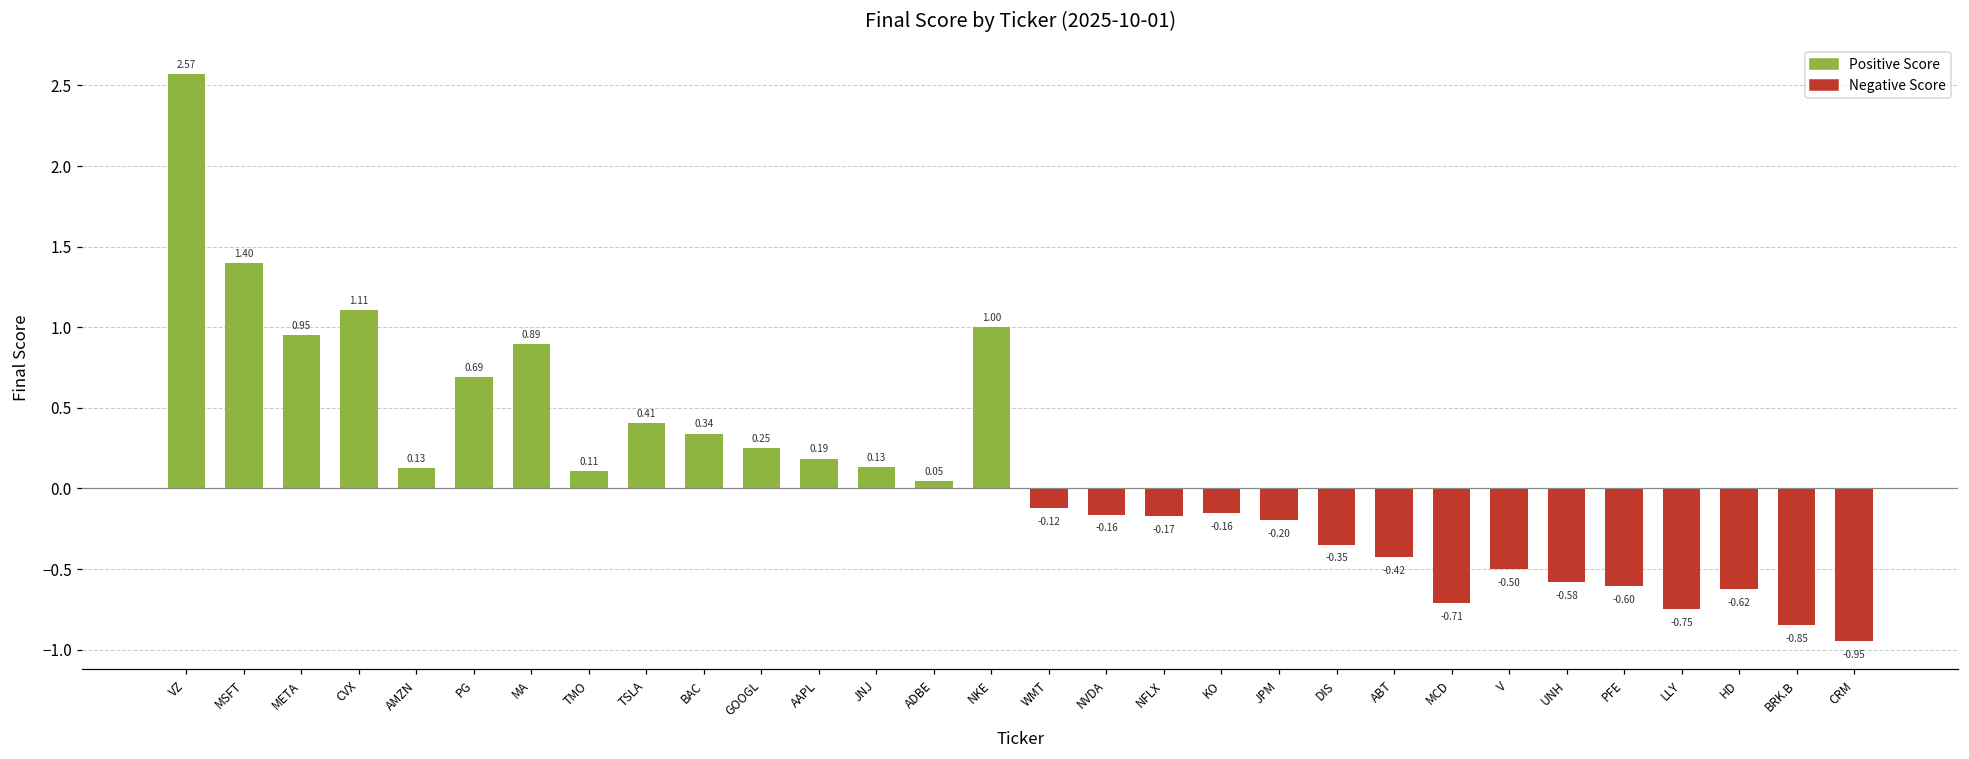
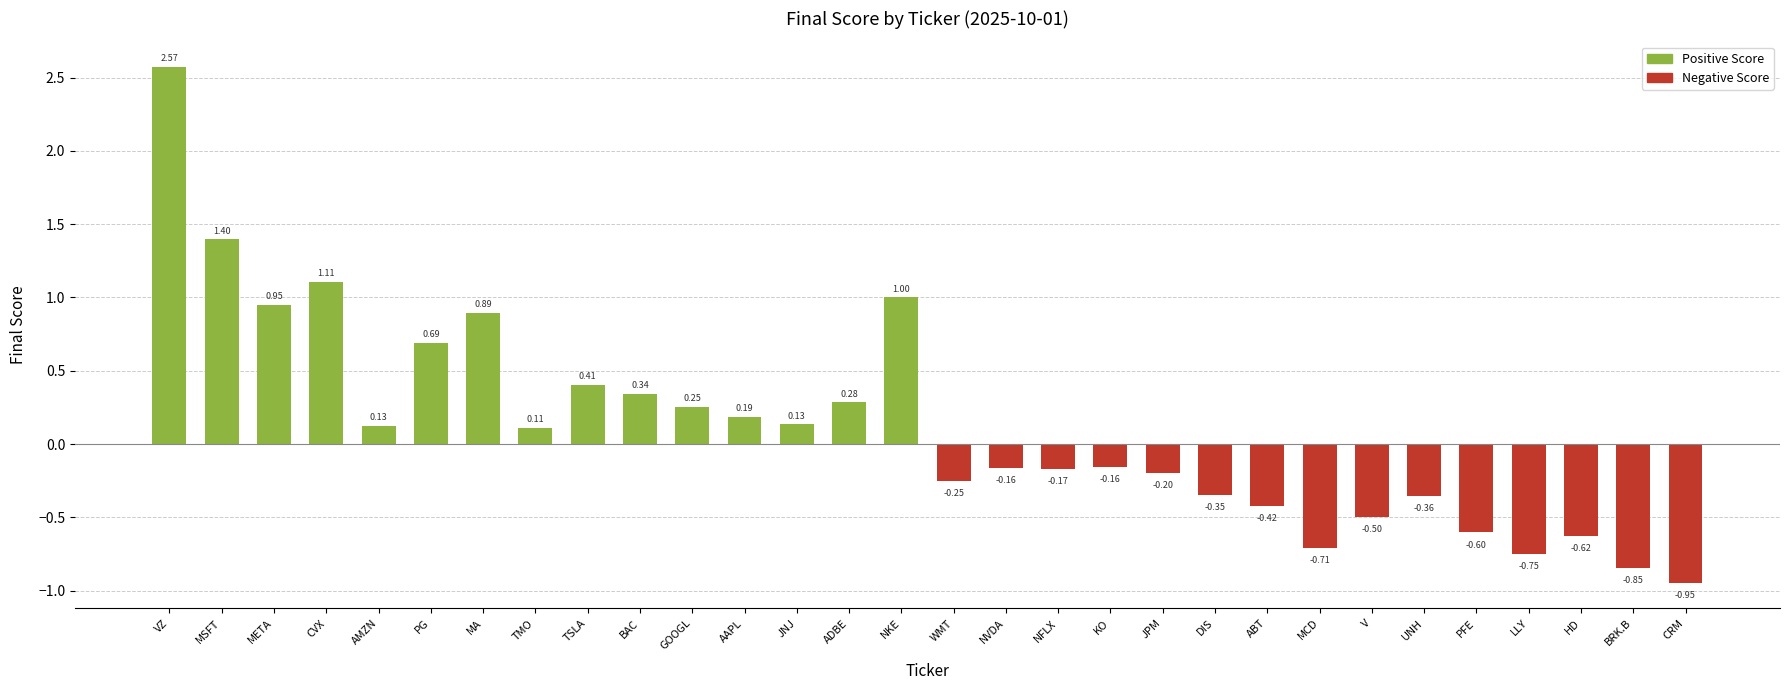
  {
    "VZ": 2.57,
    "MSFT": 1.40,
    "META": 0.95,
    "CVX": 1.11,
    "AMZN": 0.13,
    "PG": 0.69,
    "MA": 0.89,
    "TMO": 0.11,
    "TSLA": 0.41,
    "BAC": 0.34,
    "GOOGL": 0.25,
    "AAPL": 0.19,
    "JNJ": 0.13,
-   "ADBE": 0.05,
+   "ADBE": 0.28,
    "NKE": 1.00,
-   "WMT": -0.12,
+   "WMT": -0.25,
    "NVDA": -0.16,
    "NFLX": -0.17,
    "KO": -0.16,
    "JPM": -0.20,
    "DIS": -0.35,
    "ABT": -0.42,
    "MCD": -0.71,
    "V": -0.50,
-   "UNH": -0.58,
+   "UNH": -0.36,
    "PFE": -0.60,
    "LLY": -0.75,
    "HD": -0.62,
    "BRK.B": -0.85,
    "CRM": -0.95
  }
